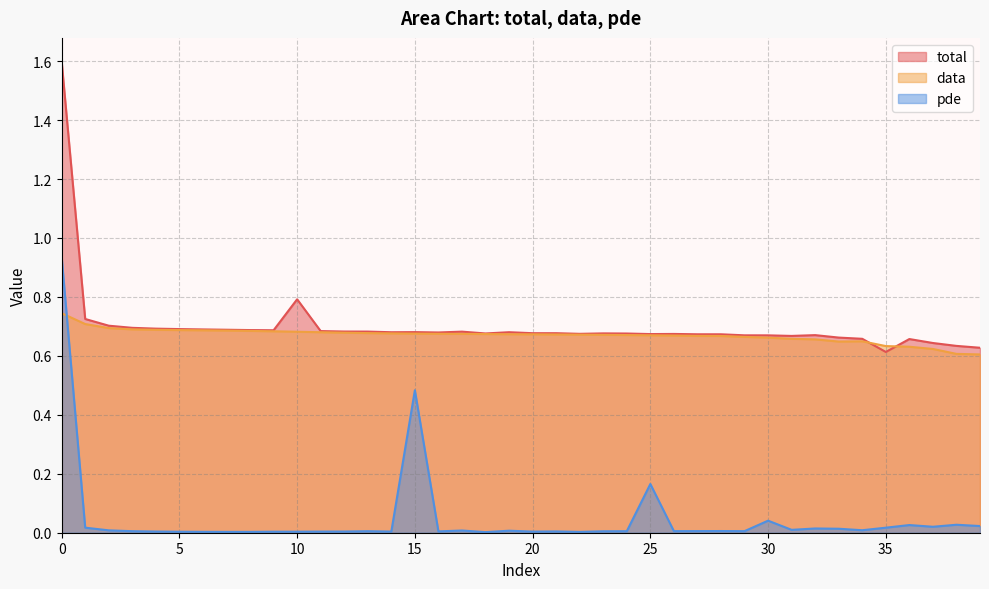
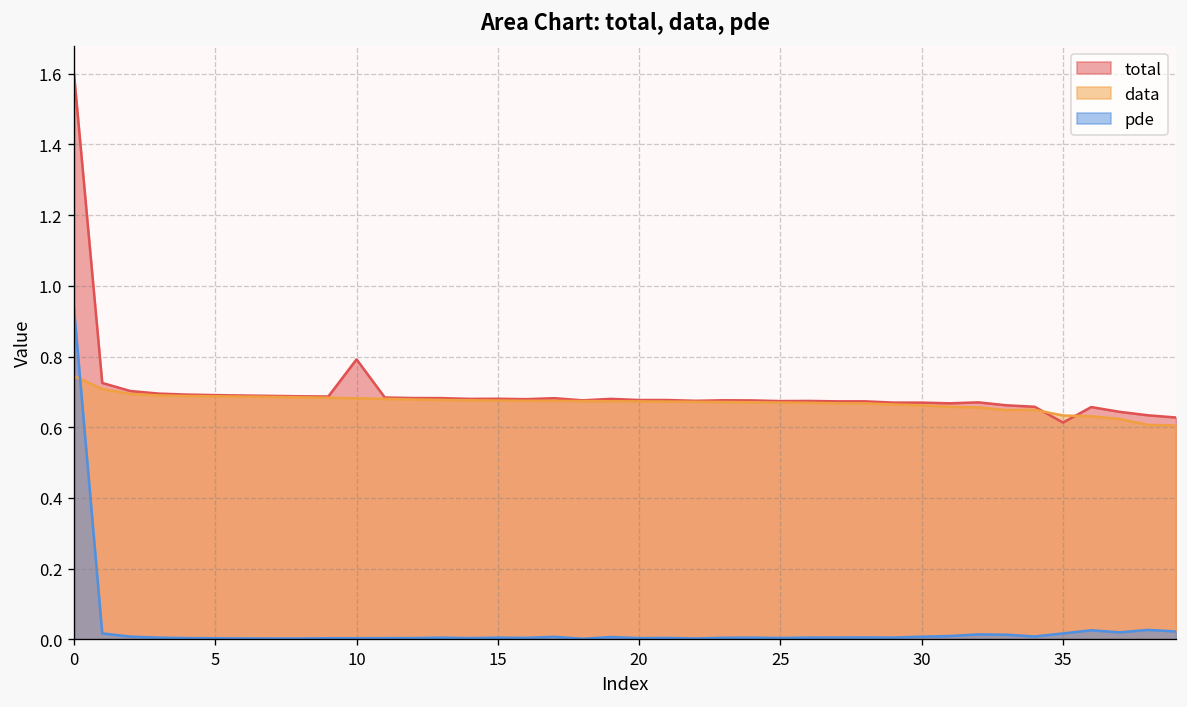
  {
    "total": {
      "0": 1.60,
      "10": 0.79,
      "35": 0.61
    },
    "data": {
      "0": 0.74,
      "10": 0.68,
      "35": 0.63
    },
    "pde": {
      "0": 0.94,
      "5": 0.00,
      "10": 0.00,
-     "15": 0.48,
+     "15": 0.01,
      "20": 0.00,
-     "25": 0.17,
-     "30": 0.04,
+     "25": 0.00,
+     "30": 0.01,
      "35": 0.02
    }
  }
